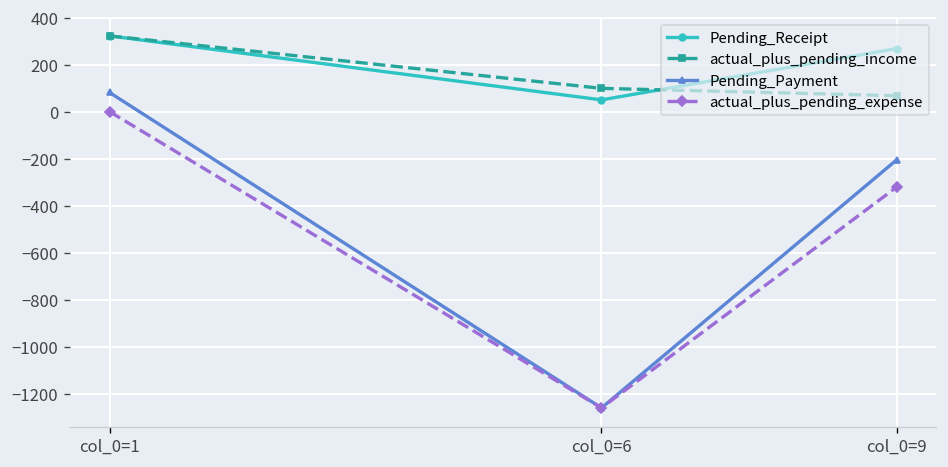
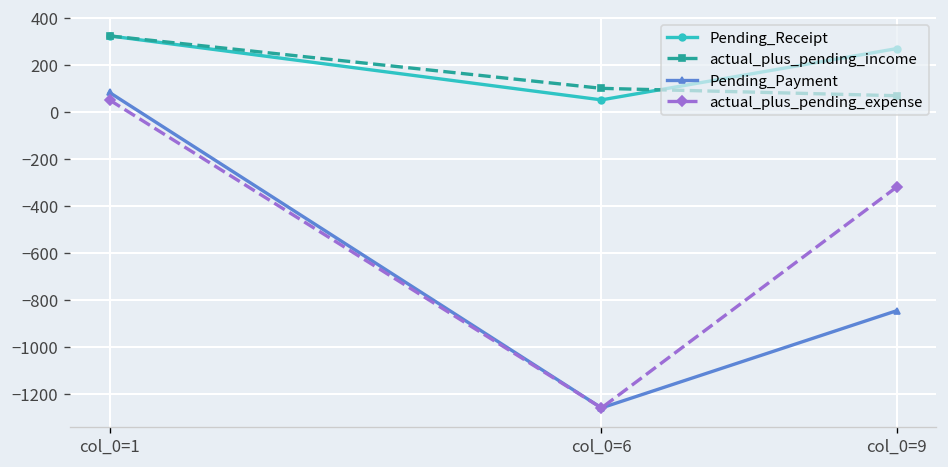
  {
    "Pending_Payment": {
      "col_0=1": 80,
-     "col_0=9": -210
+     "col_0=9": -850
    },
    "actual_plus_pending_expense": {
-     "col_0=1": 0,
+     "col_0=1": 50,
      "col_0=9": -320
    }
  }
